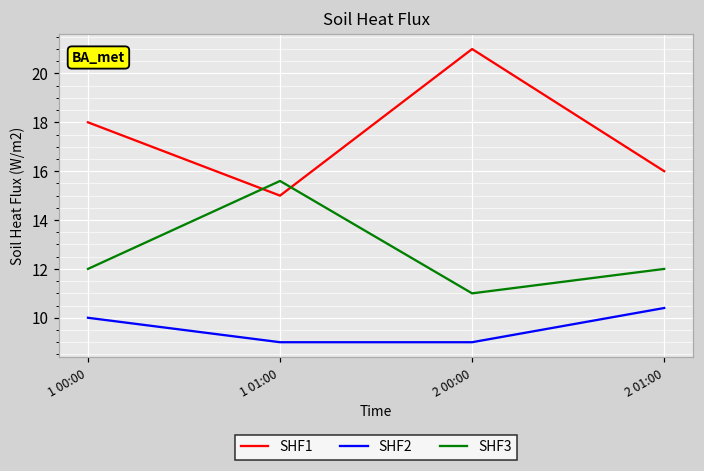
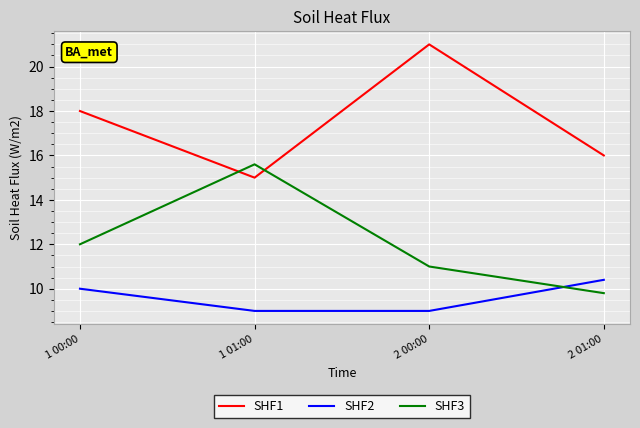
  {
    "SHF1": {
      "1 00:00": 18.0,
      "1 01:00": 15.0,
      "2 00:00": 21.0,
      "2 01:00": 16.0
    },
    "SHF2": {
      "1 00:00": 10.0,
      "1 01:00": 9.0,
      "2 00:00": 9.0,
      "2 01:00": 10.4
    },
    "SHF3": {
      "1 00:00": 12.0,
      "1 01:00": 15.6,
      "2 00:00": 11.0,
-     "2 01:00": 12.0
+     "2 01:00": 9.8
    }
  }
